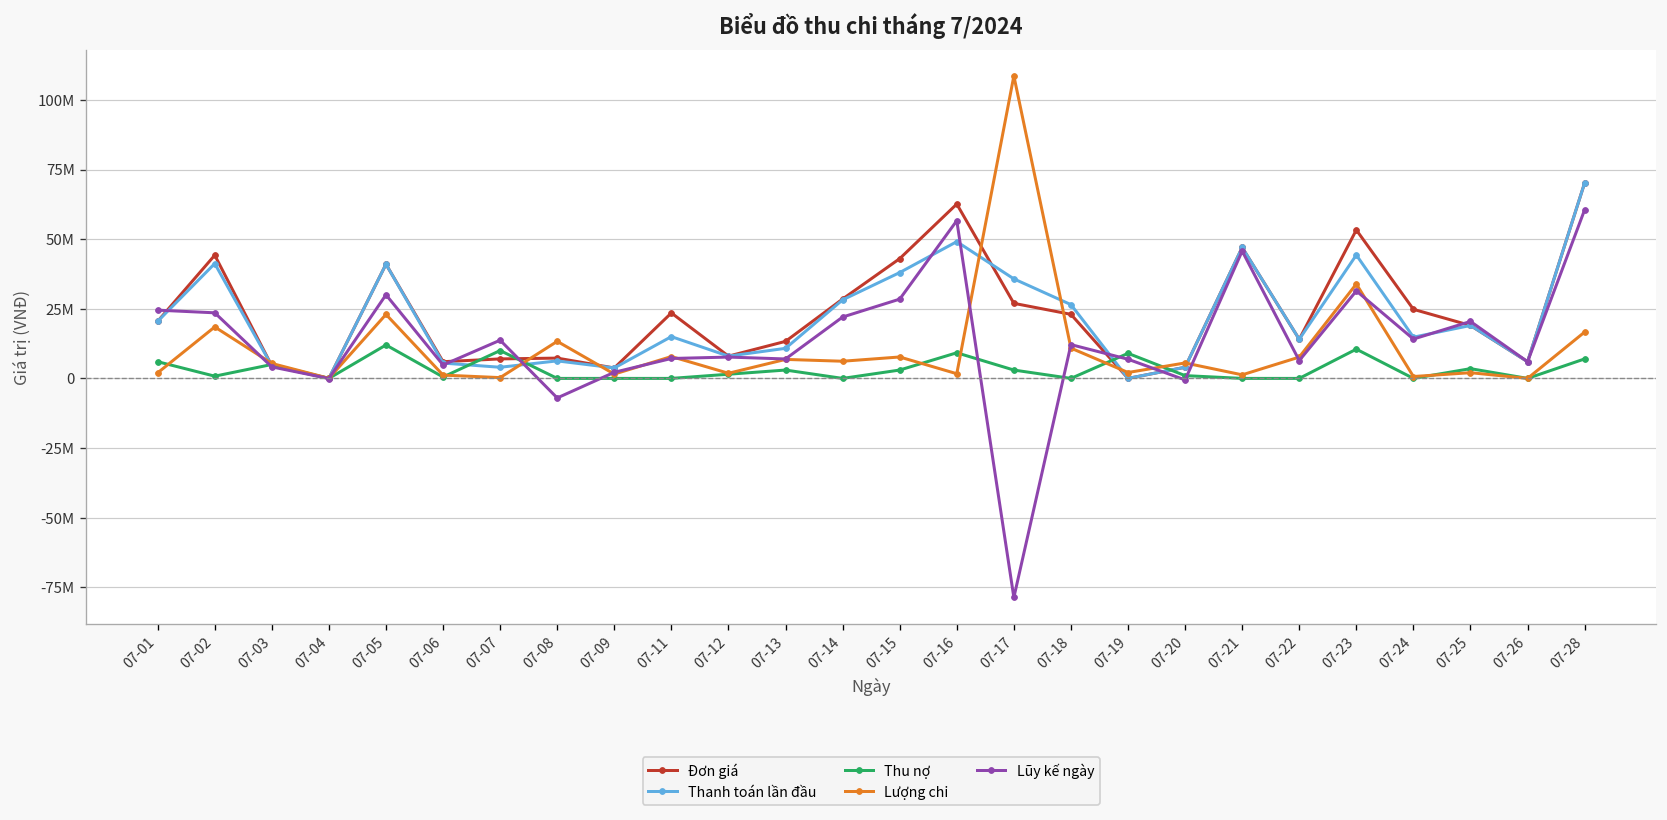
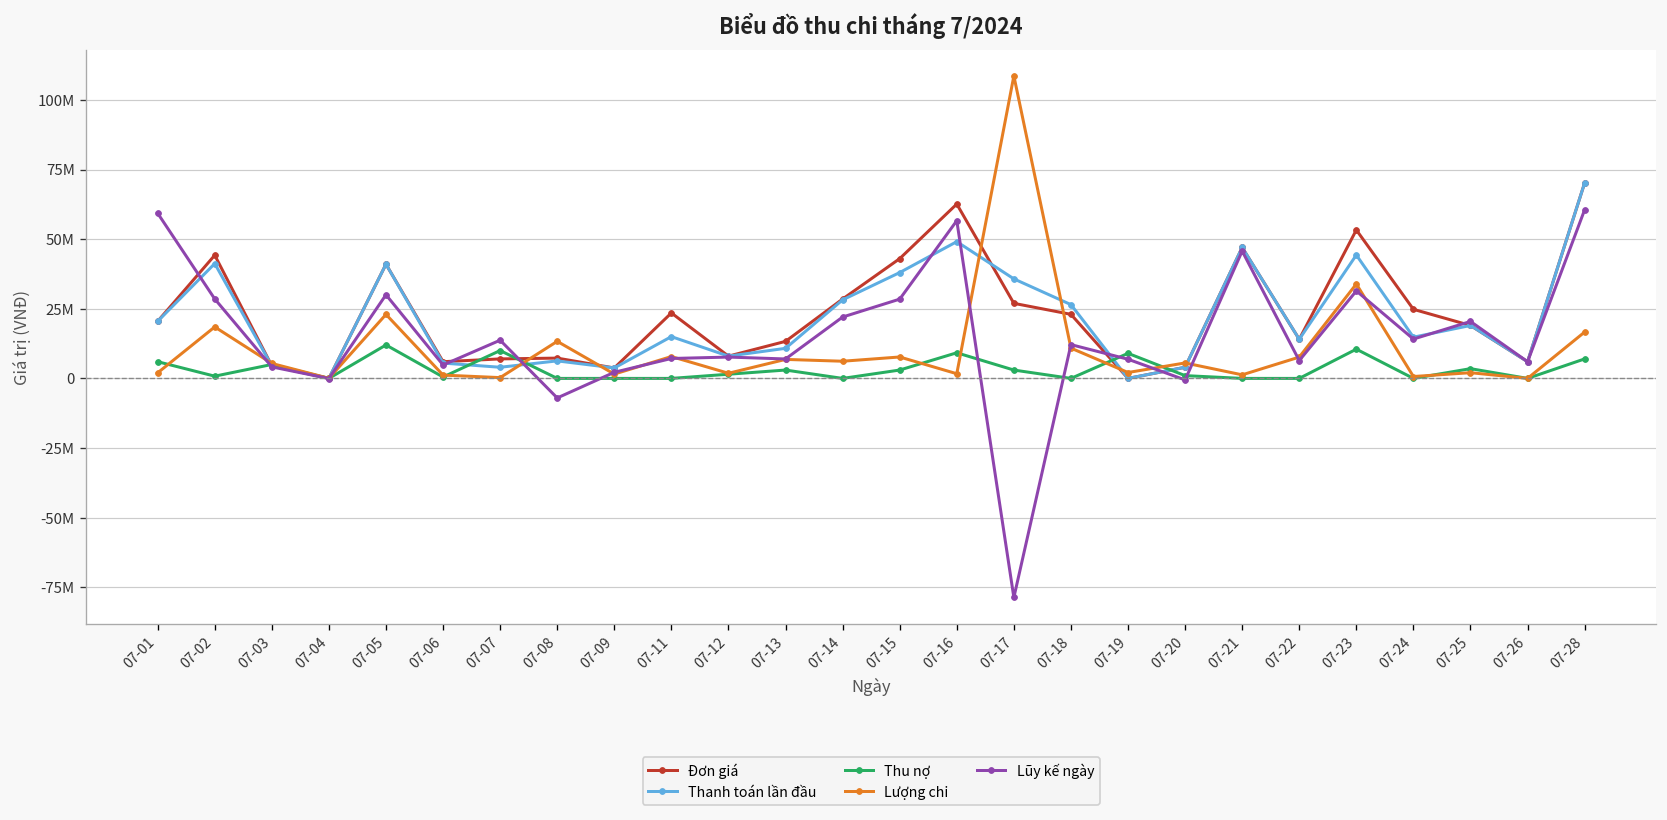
  {
    "Đơn giá": {
      "07-02": 44000000,
      "07-07": 7000000,
      "07-11": 24000000,
      "07-13": 13000000,
      "07-15": 43000000,
      "07-16": 63000000,
      "07-17": 27000000,
      "07-18": 23000000,
      "07-23": 53000000,
      "07-24": 25000000
    },
    "Thanh toán lần đầu": {
      "07-02": 41000000,
      "07-07": 4000000,
      "07-11": 15000000,
      "07-13": 11000000,
      "07-15": 38000000,
      "07-16": 49000000,
      "07-17": 36000000,
      "07-18": 26000000,
      "07-23": 44000000
    },
    "Thu nợ": {
      "07-01": 6000000,
      "07-02": 1000000,
      "07-05": 12000000,
      "07-07": 10000000,
      "07-08": 0,
      "07-09": 0,
      "07-11": 0,
      "07-13": 3000000,
      "07-14": 0,
      "07-15": 3000000,
      "07-16": 9000000,
      "07-17": 3000000,
      "07-18": 0,
      "07-19": 9000000,
      "07-20": 1000000,
      "07-21": 0,
      "07-22": 0,
      "07-23": 11000000,
      "07-25": 4000000,
      "07-28": 7000000
    },
    "Lượng chi": {
      "07-01": 2000000,
      "07-02": 18000000,
      "07-05": 23000000,
      "07-07": 0,
      "07-08": 13000000,
      "07-14": 6000000,
      "07-15": 8000000,
      "07-16": 2000000,
      "07-17": 109000000,
      "07-18": 11000000,
      "07-19": 2000000,
      "07-20": 6000000,
      "07-21": 1000000,
      "07-22": 8000000,
      "07-23": 34000000,
      "07-25": 2000000,
      "07-28": 17000000
    },
    "Lũy kế ngày": {
-     "07-01": 25000000,
-     "07-02": 24000000,
+     "07-01": 59000000,
+     "07-02": 29000000,
      "07-05": 30000000,
      "07-07": 14000000,
      "07-08": -7000000,
      "07-14": 22000000,
      "07-15": 28000000,
      "07-16": 57000000,
      "07-17": -79000000,
      "07-18": 12000000,
      "07-19": 7000000,
      "07-20": -1000000,
      "07-21": 46000000,
      "07-22": 6000000,
      "07-23": 31000000,
      "07-25": 20000000,
      "07-28": 61000000
    }
  }
